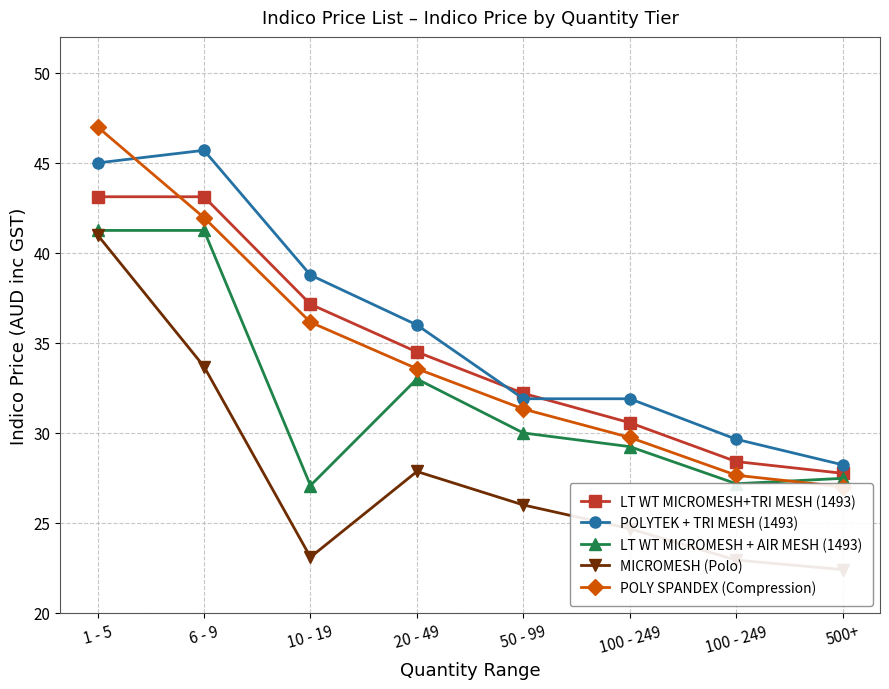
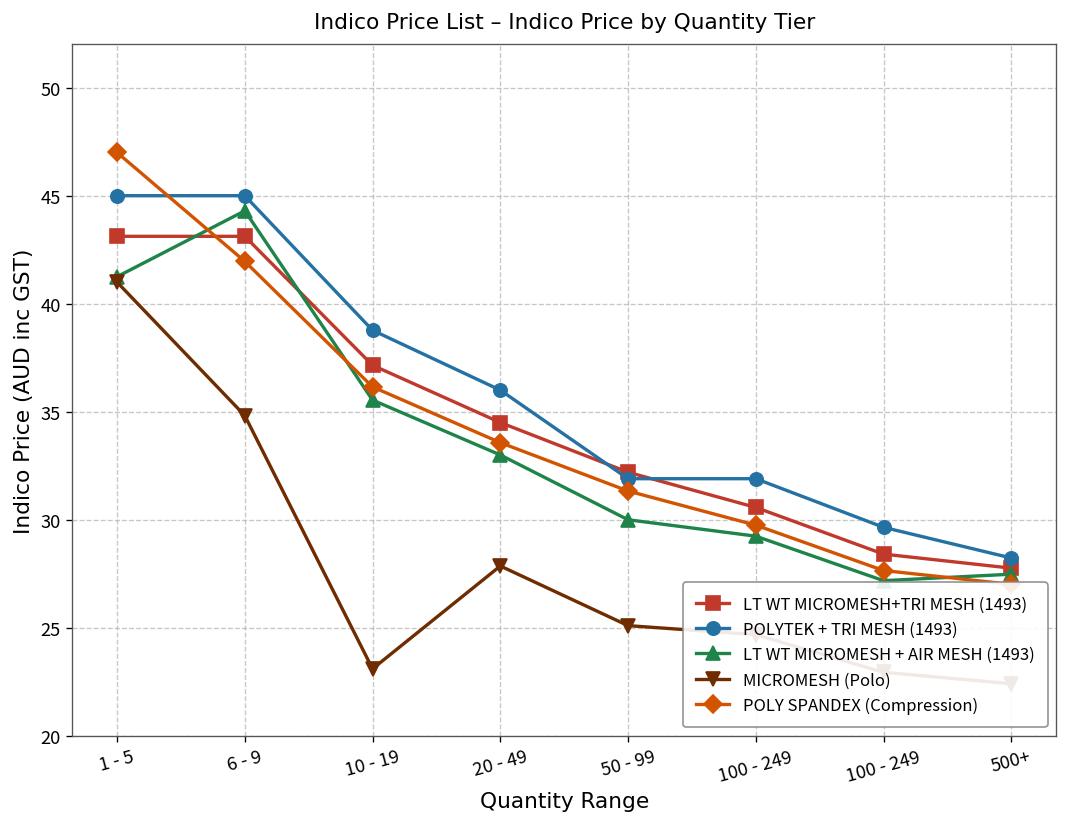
  {
    "POLYTEK + TRI MESH (1493)": {
      "1 - 5": 45.0,
-     "6 - 9": 45.7,
+     "6 - 9": 45.0,
      "10 - 19": 38.8,
      "20 - 49": 36.0,
      "50 - 99": 31.9,
      "500+": 28.2
    },
    "LT WT MICROMESH + AIR MESH (1493)": {
      "1 - 5": 41.3,
-     "6 - 9": 41.3,
-     "10 - 19": 27.1,
+     "6 - 9": 44.3,
+     "10 - 19": 35.5,
      "20 - 49": 33.0,
      "50 - 99": 30.0,
      "500+": 27.5
    },
    "MICROMESH (Polo)": {
      "1 - 5": 41.0,
-     "6 - 9": 33.7,
+     "6 - 9": 34.8,
      "10 - 19": 23.1,
      "20 - 49": 27.9,
-     "50 - 99": 26.0
+     "50 - 99": 25.1
    }
  }
